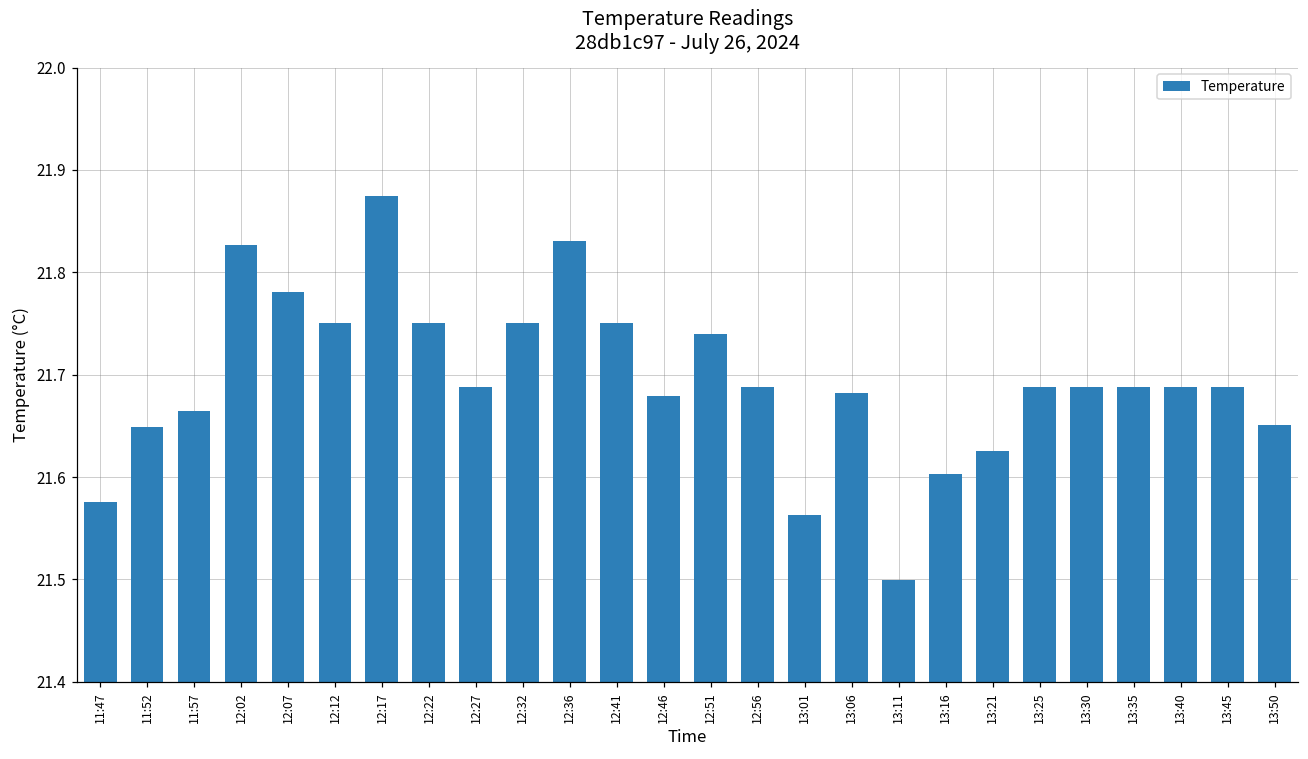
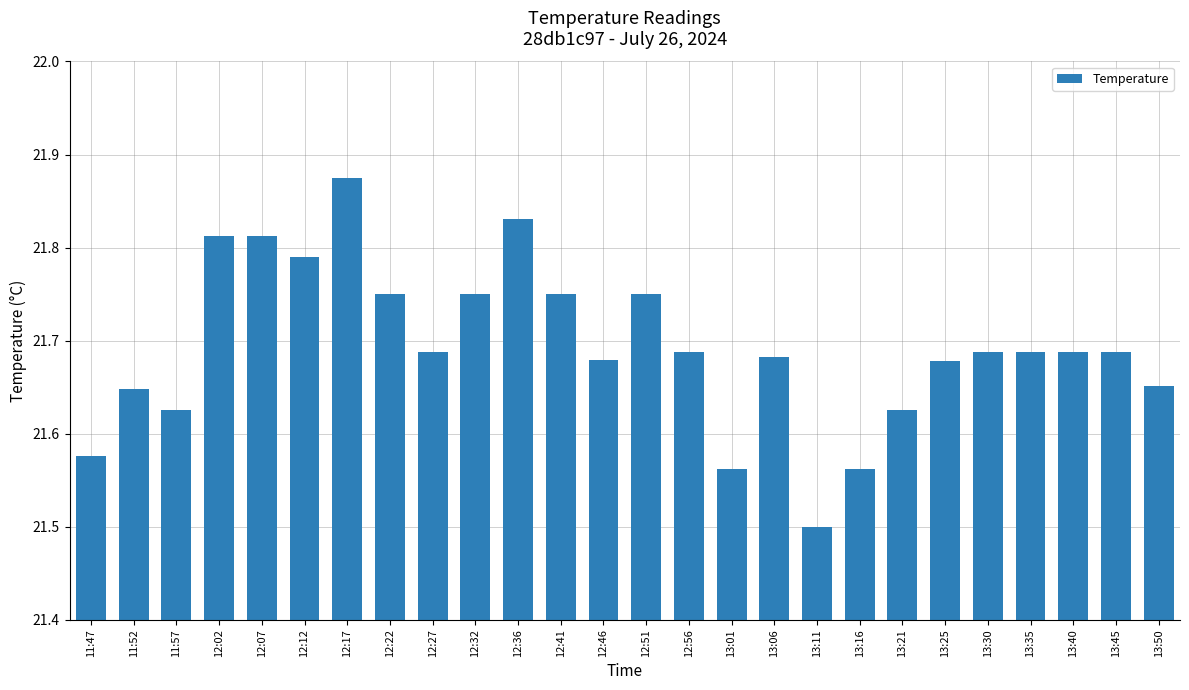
  {
    "11:47": 21.58,
    "11:52": 21.65,
-   "11:57": 21.66,
-   "12:02": 21.83,
-   "12:07": 21.78,
-   "12:12": 21.75,
+   "11:57": 21.63,
+   "12:02": 21.81,
+   "12:07": 21.81,
+   "12:12": 21.79,
    "12:17": 21.88,
    "12:22": 21.75,
    "12:27": 21.69,
    "12:32": 21.75,
    "12:36": 21.83,
    "12:41": 21.75,
    "12:46": 21.68,
-   "12:51": 21.74,
+   "12:51": 21.75,
    "12:56": 21.69,
    "13:01": 21.56,
    "13:06": 21.68,
    "13:11": 21.50,
-   "13:16": 21.60,
+   "13:16": 21.56,
    "13:21": 21.63,
-   "13:25": 21.69,
+   "13:25": 21.68,
    "13:30": 21.69,
    "13:35": 21.69,
    "13:40": 21.69,
    "13:45": 21.69,
    "13:50": 21.65
  }
